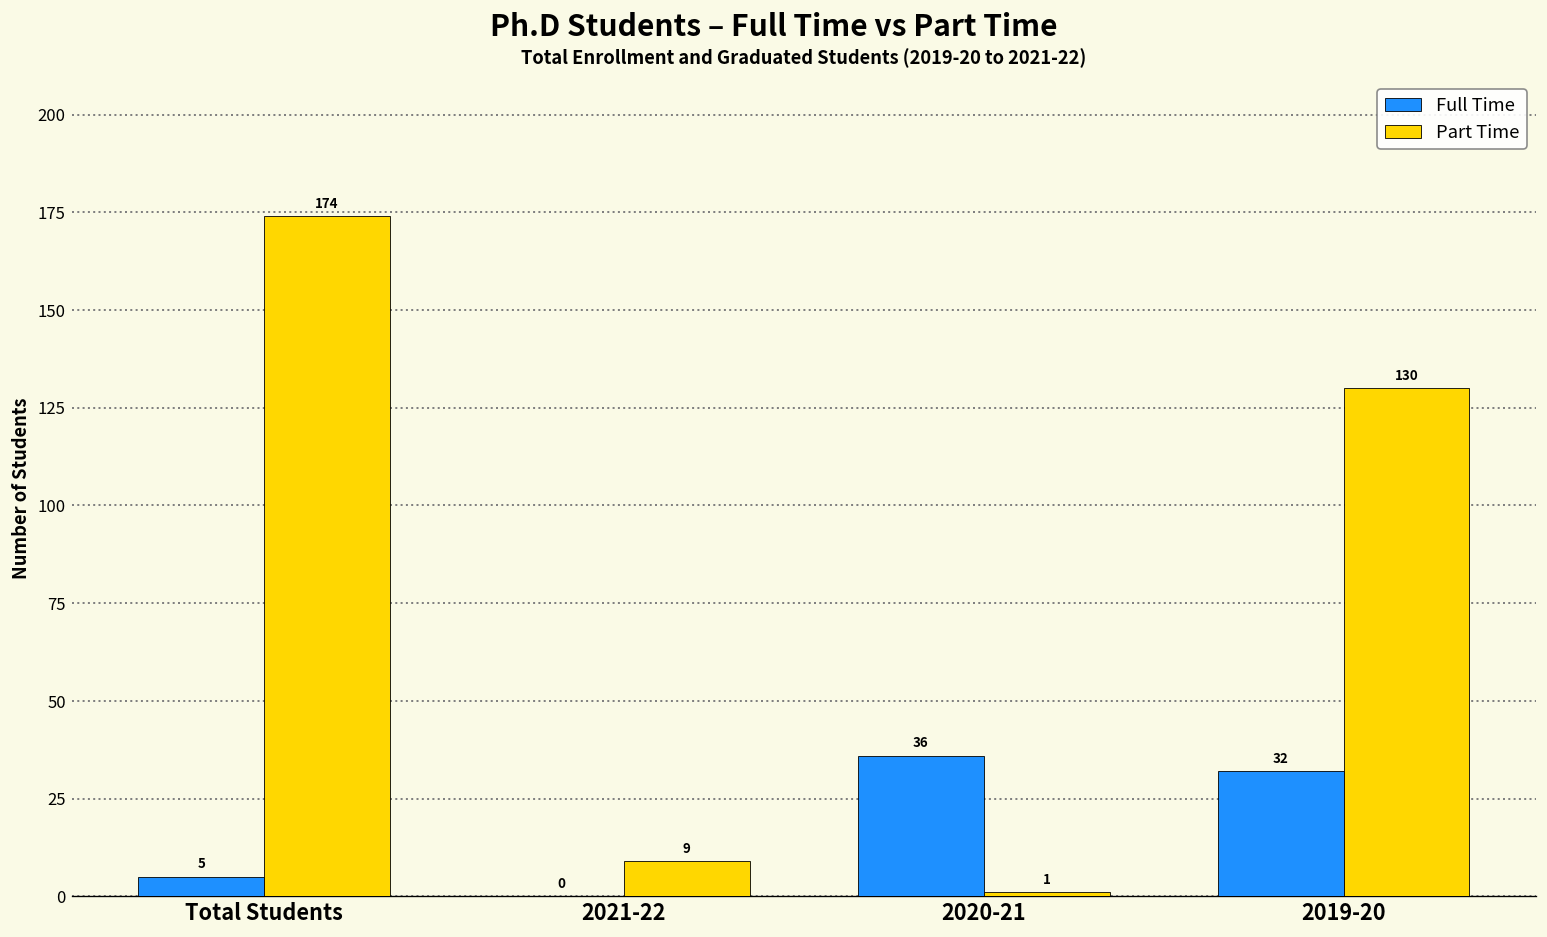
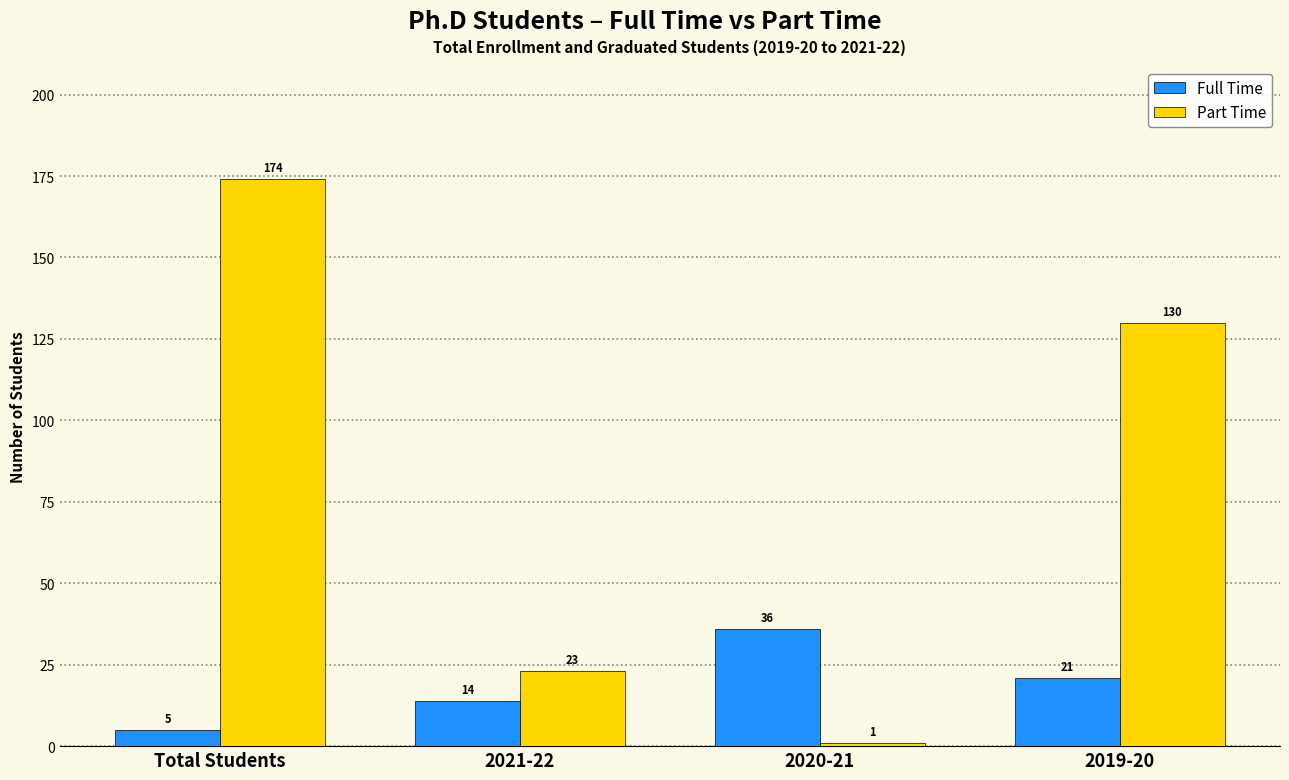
  {
    "Full Time": {
      "Total Students": 5,
-     "2021-22": 0,
+     "2021-22": 14,
      "2020-21": 36,
-     "2019-20": 32
+     "2019-20": 21
    },
    "Part Time": {
      "Total Students": 174,
-     "2021-22": 9,
+     "2021-22": 23,
      "2020-21": 1,
      "2019-20": 130
    }
  }
